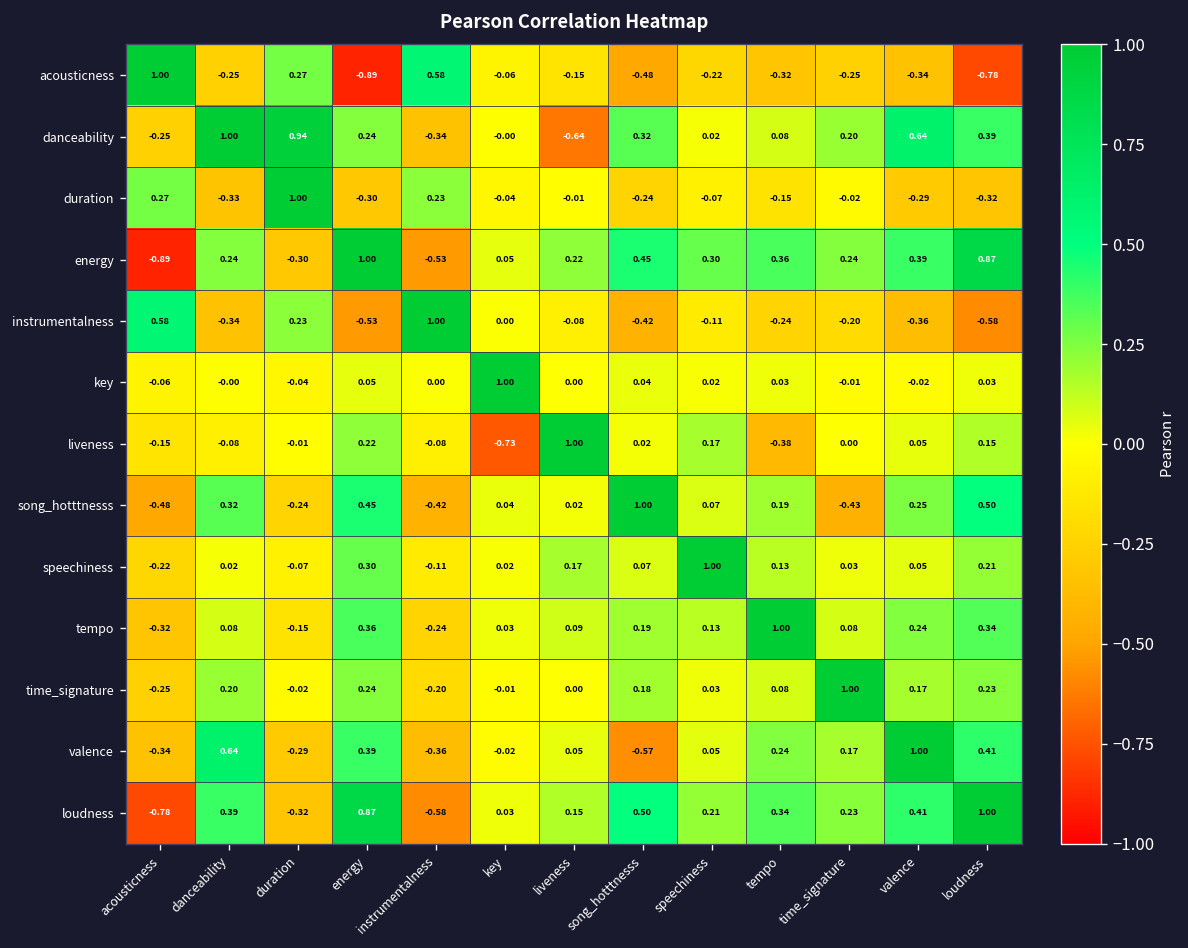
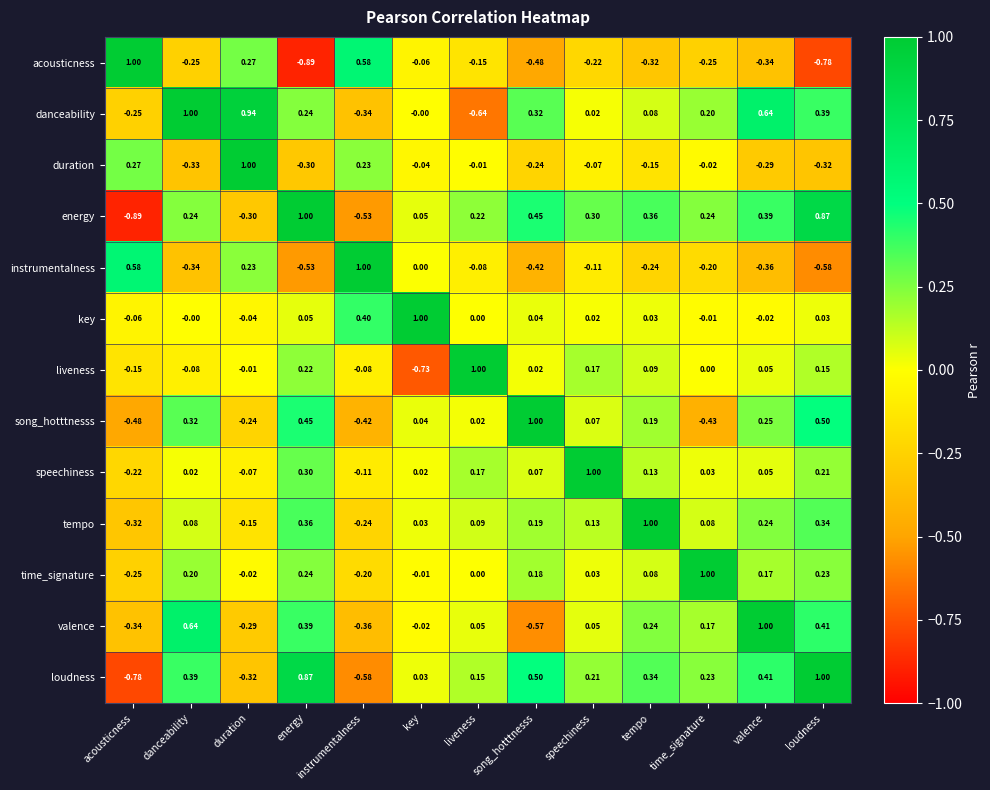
  {
    "acousticness": {
      "acousticness": 1.00,
      "danceability": -0.25,
      "duration": 0.27,
      "energy": -0.89,
      "instrumentalness": 0.58,
      "key": -0.06,
      "liveness": -0.15,
      "song_hotttnesss": -0.48,
      "speechiness": -0.22,
      "tempo": -0.32,
      "time_signature": -0.25,
      "valence": -0.34,
      "loudness": -0.78
    },
    "danceability": {
      "acousticness": -0.25,
      "danceability": 1.00,
      "duration": 0.94,
      "energy": 0.24,
      "instrumentalness": -0.34,
      "key": -0.00,
      "liveness": -0.64,
      "song_hotttnesss": 0.32,
      "speechiness": 0.02,
      "tempo": 0.08,
      "time_signature": 0.20,
      "valence": 0.64,
      "loudness": 0.39
    },
    "duration": {
      "acousticness": 0.27,
      "danceability": -0.33,
      "duration": 1.00,
      "energy": -0.30,
      "instrumentalness": 0.23,
      "key": -0.04,
      "liveness": -0.01,
      "song_hotttnesss": -0.24,
      "speechiness": -0.07,
      "tempo": -0.15,
      "time_signature": -0.02,
      "valence": -0.29,
      "loudness": -0.32
    },
    "energy": {
      "acousticness": -0.89,
      "danceability": 0.24,
      "duration": -0.30,
      "energy": 1.00,
      "instrumentalness": -0.53,
      "key": 0.05,
      "liveness": 0.22,
      "song_hotttnesss": 0.45,
      "speechiness": 0.30,
      "tempo": 0.36,
      "time_signature": 0.24,
      "valence": 0.39,
      "loudness": 0.87
    },
    "instrumentalness": {
      "acousticness": 0.58,
      "danceability": -0.34,
      "duration": 0.23,
      "energy": -0.53,
      "instrumentalness": 1.00,
      "key": 0.00,
      "liveness": -0.08,
      "song_hotttnesss": -0.42,
      "speechiness": -0.11,
      "tempo": -0.24,
      "time_signature": -0.20,
      "valence": -0.36,
      "loudness": -0.58
    },
    "key": {
      "acousticness": -0.06,
      "danceability": -0.00,
      "duration": -0.04,
      "energy": 0.05,
-     "instrumentalness": 0.00,
+     "instrumentalness": 0.40,
      "key": 1.00,
      "liveness": 0.00,
      "song_hotttnesss": 0.04,
      "speechiness": 0.02,
      "tempo": 0.03,
      "time_signature": -0.01,
      "valence": -0.02,
      "loudness": 0.03
    },
    "liveness": {
      "acousticness": -0.15,
      "danceability": -0.08,
      "duration": -0.01,
      "energy": 0.22,
      "instrumentalness": -0.08,
      "key": -0.73,
      "liveness": 1.00,
      "song_hotttnesss": 0.02,
      "speechiness": 0.17,
-     "tempo": -0.38,
+     "tempo": 0.09,
      "time_signature": 0.00,
      "valence": 0.05,
      "loudness": 0.15
    },
    "song_hotttnesss": {
      "acousticness": -0.48,
      "danceability": 0.32,
      "duration": -0.24,
      "energy": 0.45,
      "instrumentalness": -0.42,
      "key": 0.04,
      "liveness": 0.02,
      "song_hotttnesss": 1.00,
      "speechiness": 0.07,
      "tempo": 0.19,
      "time_signature": -0.43,
      "valence": 0.25,
      "loudness": 0.50
    },
    "speechiness": {
      "acousticness": -0.22,
      "danceability": 0.02,
      "duration": -0.07,
      "energy": 0.30,
      "instrumentalness": -0.11,
      "key": 0.02,
      "liveness": 0.17,
      "song_hotttnesss": 0.07,
      "speechiness": 1.00,
      "tempo": 0.13,
      "time_signature": 0.03,
      "valence": 0.05,
      "loudness": 0.21
    },
    "tempo": {
      "acousticness": -0.32,
      "danceability": 0.08,
      "duration": -0.15,
      "energy": 0.36,
      "instrumentalness": -0.24,
      "key": 0.03,
      "liveness": 0.09,
      "song_hotttnesss": 0.19,
      "speechiness": 0.13,
      "tempo": 1.00,
      "time_signature": 0.08,
      "valence": 0.24,
      "loudness": 0.34
    },
    "time_signature": {
      "acousticness": -0.25,
      "danceability": 0.20,
      "duration": -0.02,
      "energy": 0.24,
      "instrumentalness": -0.20,
      "key": -0.01,
      "liveness": 0.00,
      "song_hotttnesss": 0.18,
      "speechiness": 0.03,
      "tempo": 0.08,
      "time_signature": 1.00,
      "valence": 0.17,
      "loudness": 0.23
    },
    "valence": {
      "acousticness": -0.34,
      "danceability": 0.64,
      "duration": -0.29,
      "energy": 0.39,
      "instrumentalness": -0.36,
      "key": -0.02,
      "liveness": 0.05,
      "song_hotttnesss": -0.57,
      "speechiness": 0.05,
      "tempo": 0.24,
      "time_signature": 0.17,
      "valence": 1.00,
      "loudness": 0.41
    },
    "loudness": {
      "acousticness": -0.78,
      "danceability": 0.39,
      "duration": -0.32,
      "energy": 0.87,
      "instrumentalness": -0.58,
      "key": 0.03,
      "liveness": 0.15,
      "song_hotttnesss": 0.50,
      "speechiness": 0.21,
      "tempo": 0.34,
      "time_signature": 0.23,
      "valence": 0.41,
      "loudness": 1.00
    }
  }
